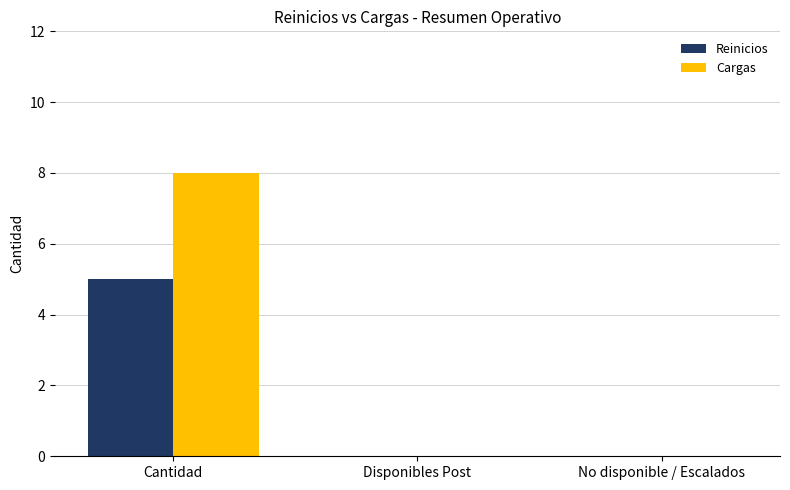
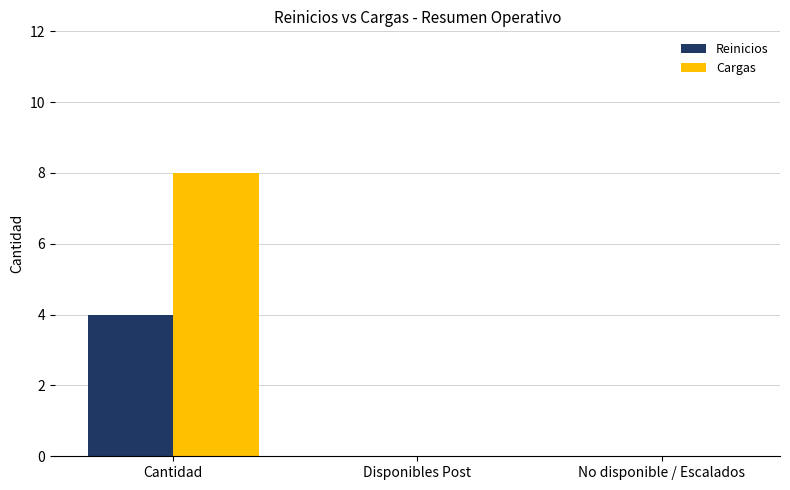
  {
    "Reinicios": {
-     "Cantidad": 5,
+     "Cantidad": 4,
      "Disponibles Post": 0,
      "No disponible / Escalados": 0
    },
    "Cargas": {
      "Cantidad": 8,
      "Disponibles Post": 0,
      "No disponible / Escalados": 0
    }
  }
